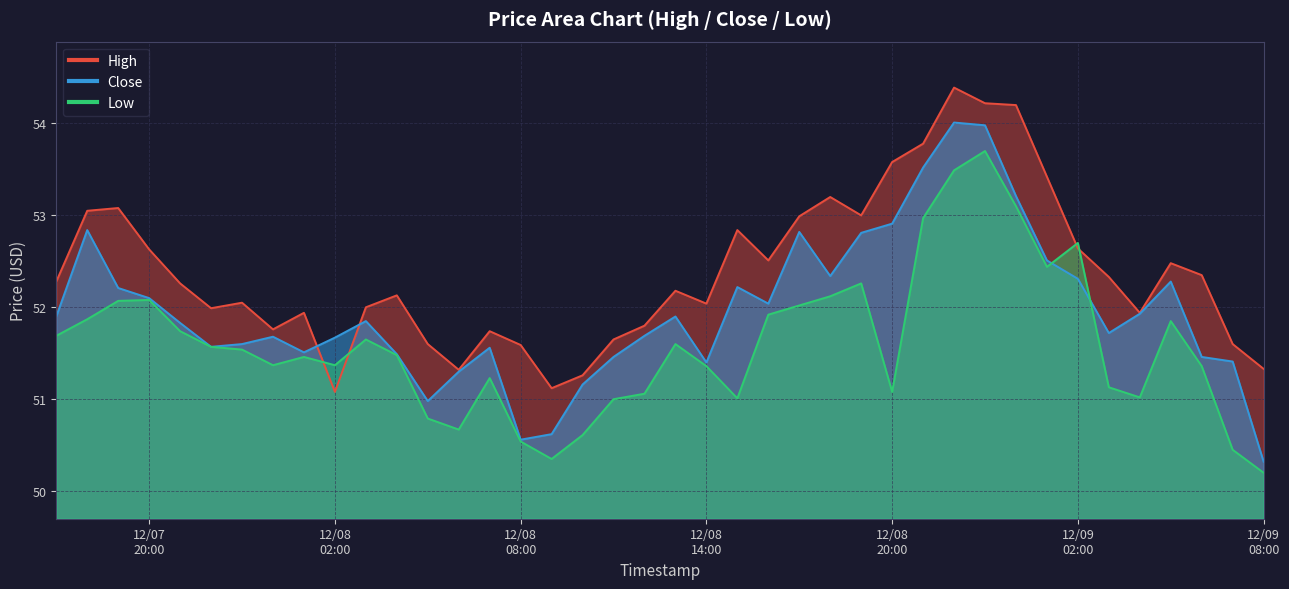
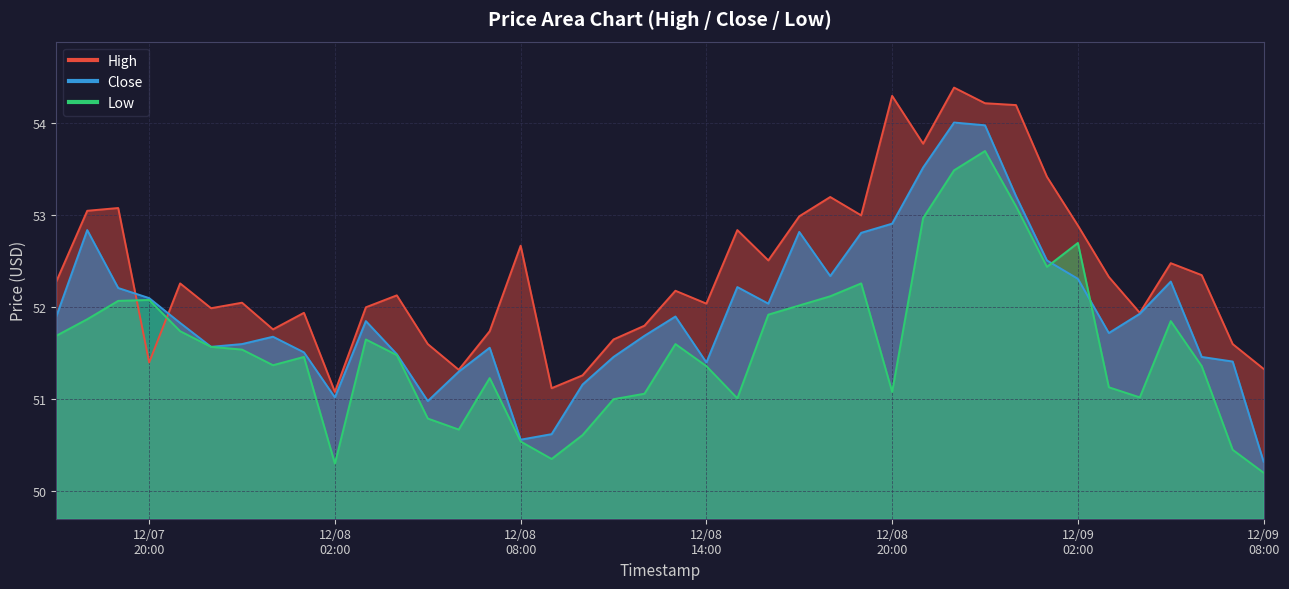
  {
    "High": {
-     "12/07 20:00": 52.6,
+     "12/07 20:00": 51.4,
      "12/08 02:00": 51.1,
-     "12/08 08:00": 51.6,
+     "12/08 08:00": 52.7,
      "12/08 14:00": 52.0,
-     "12/08 20:00": 53.6,
-     "12/09 02:00": 52.6,
+     "12/08 20:00": 54.3,
+     "12/09 02:00": 52.9,
      "12/09 08:00": 51.3
    },
    "Close": {
-     "12/08 02:00": 51.7,
+     "12/08 02:00": 51.0,
      "12/08 14:00": 51.4,
      "12/08 20:00": 52.9,
      "12/09 02:00": 52.3,
      "12/09 08:00": 50.3
    },
    "Low": {
-     "12/08 02:00": 51.4,
+     "12/08 02:00": 50.3,
      "12/08 14:00": 51.4,
      "12/08 20:00": 51.1,
      "12/09 02:00": 52.7,
      "12/09 08:00": 50.2
    }
  }
